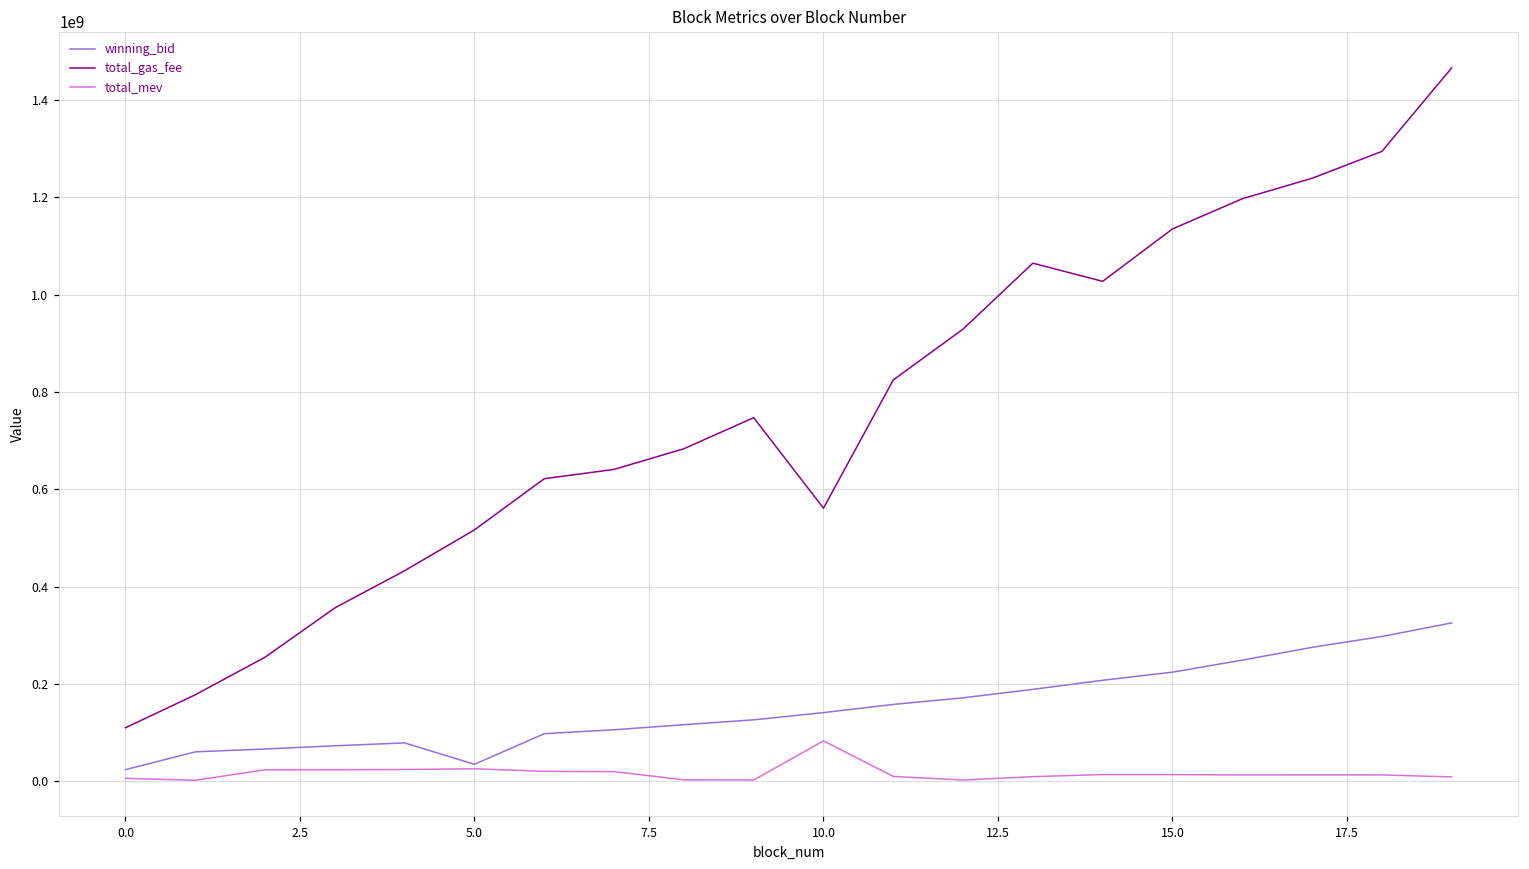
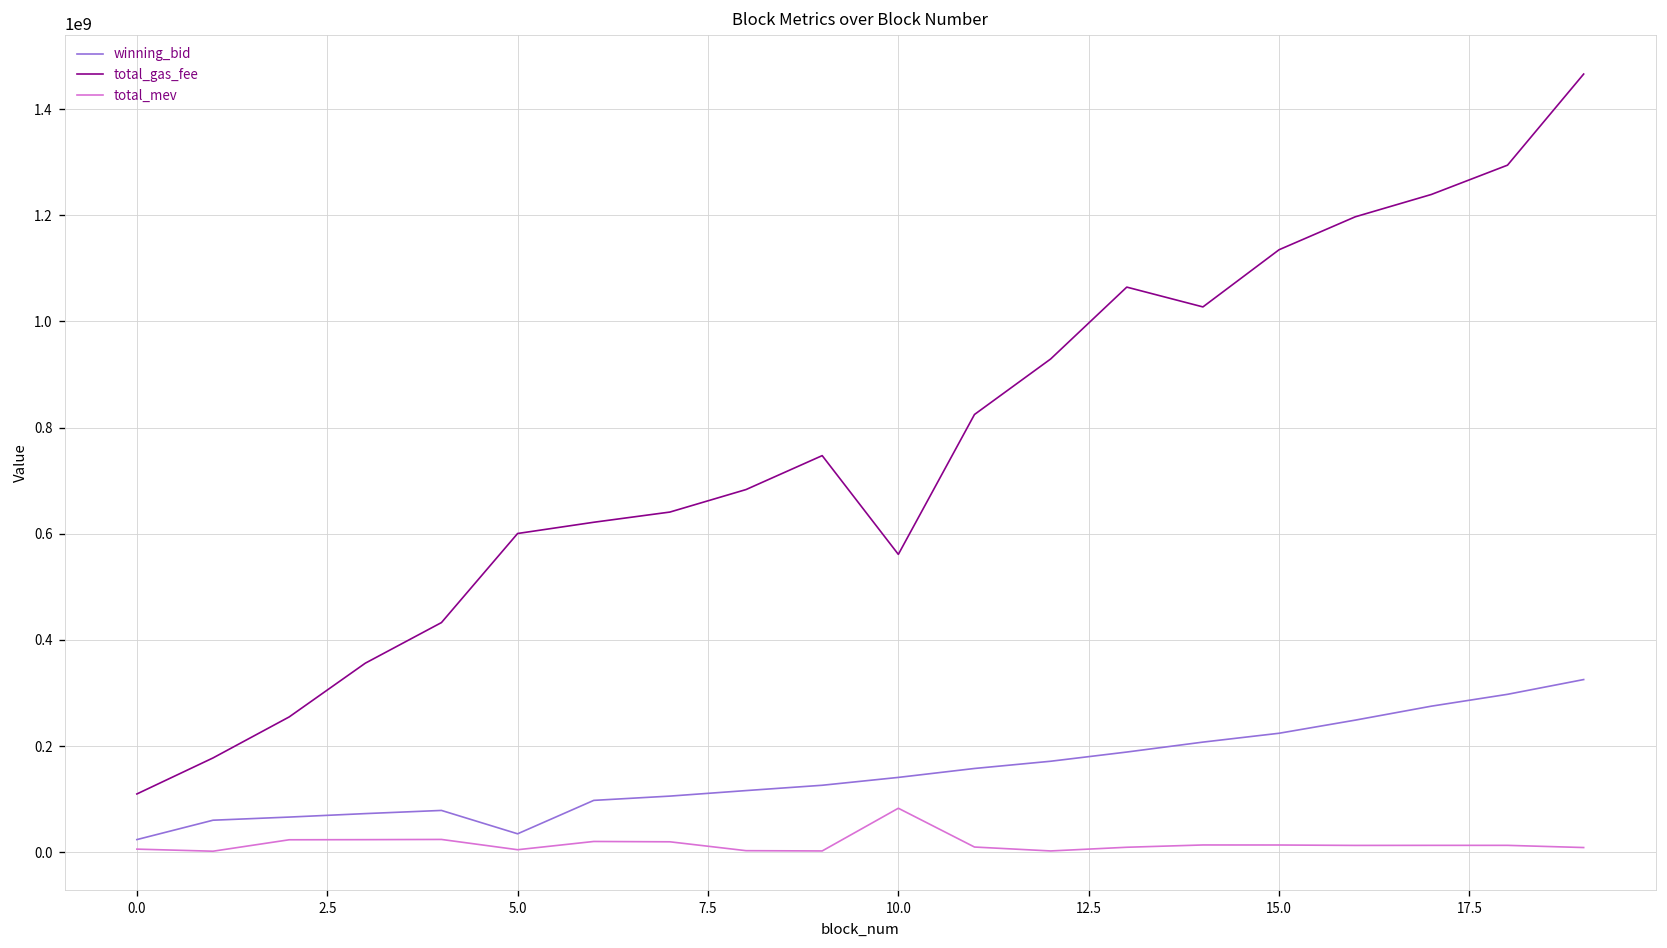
  {
    "winning_bid": {
      "0.0": 20000000,
      "5.0": 30000000,
      "10.0": 140000000,
      "15.0": 220000000
    },
    "total_gas_fee": {
      "0.0": 110000000,
-     "5.0": 520000000,
+     "5.0": 600000000,
      "10.0": 560000000,
      "15.0": 1140000000
    },
    "total_mev": {
      "0.0": 10000000,
-     "5.0": 30000000,
+     "5.0": 0,
      "10.0": 80000000,
      "15.0": 10000000
    }
  }
